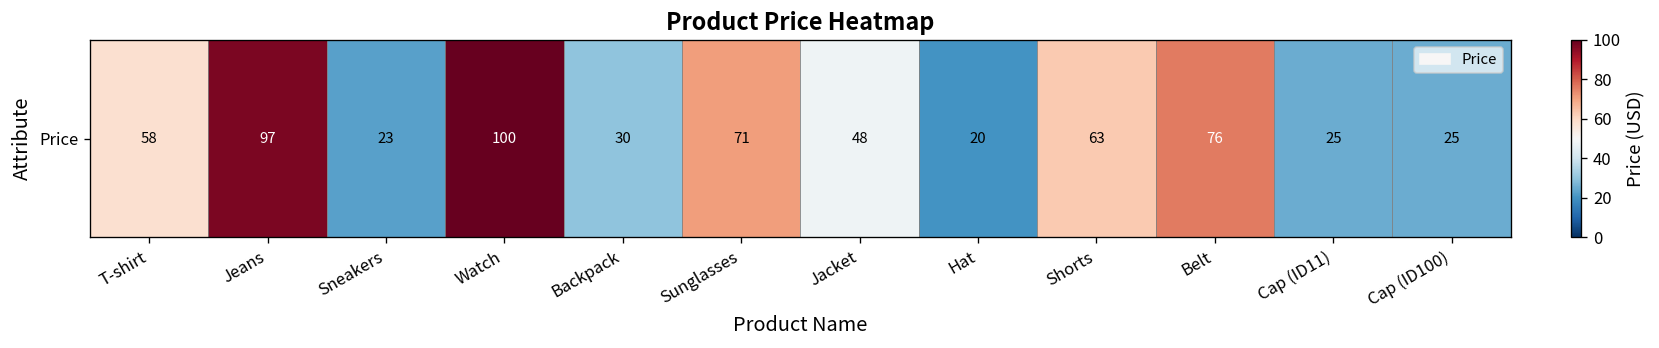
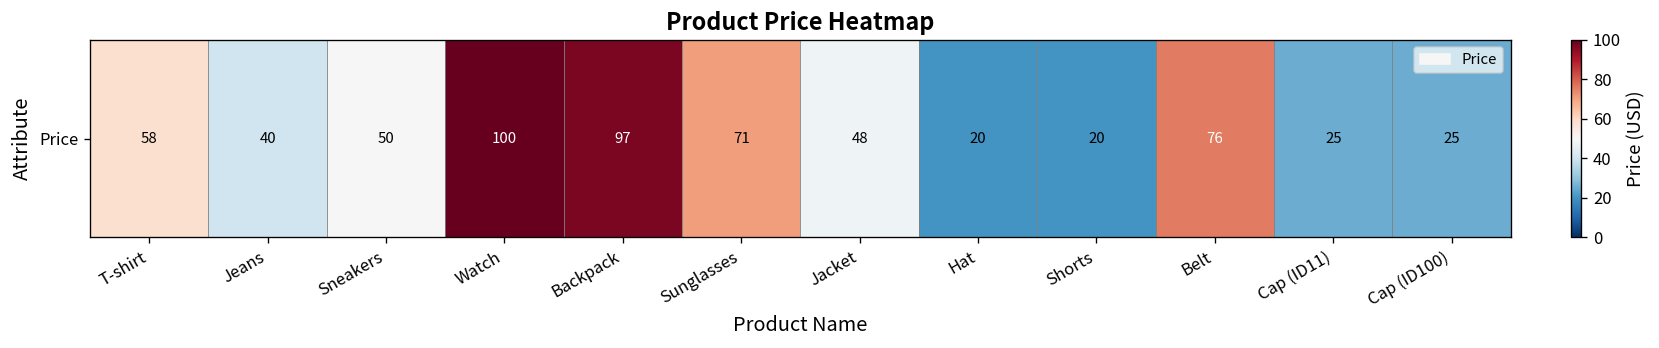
  {
    "Price": {
      "T-shirt": 58,
-     "Jeans": 97,
-     "Sneakers": 23,
+     "Jeans": 40,
+     "Sneakers": 50,
      "Watch": 100,
-     "Backpack": 30,
+     "Backpack": 97,
      "Sunglasses": 71,
      "Jacket": 48,
      "Hat": 20,
-     "Shorts": 63,
+     "Shorts": 20,
      "Belt": 76,
      "Cap (ID11)": 25,
      "Cap (ID100)": 25
    }
  }
